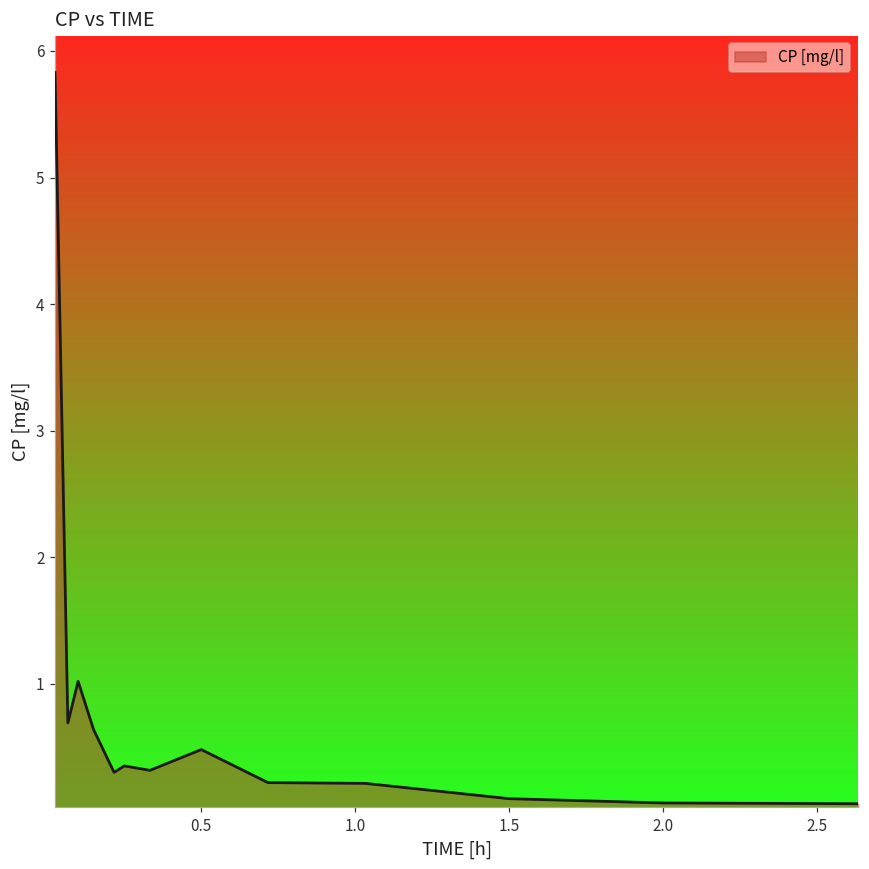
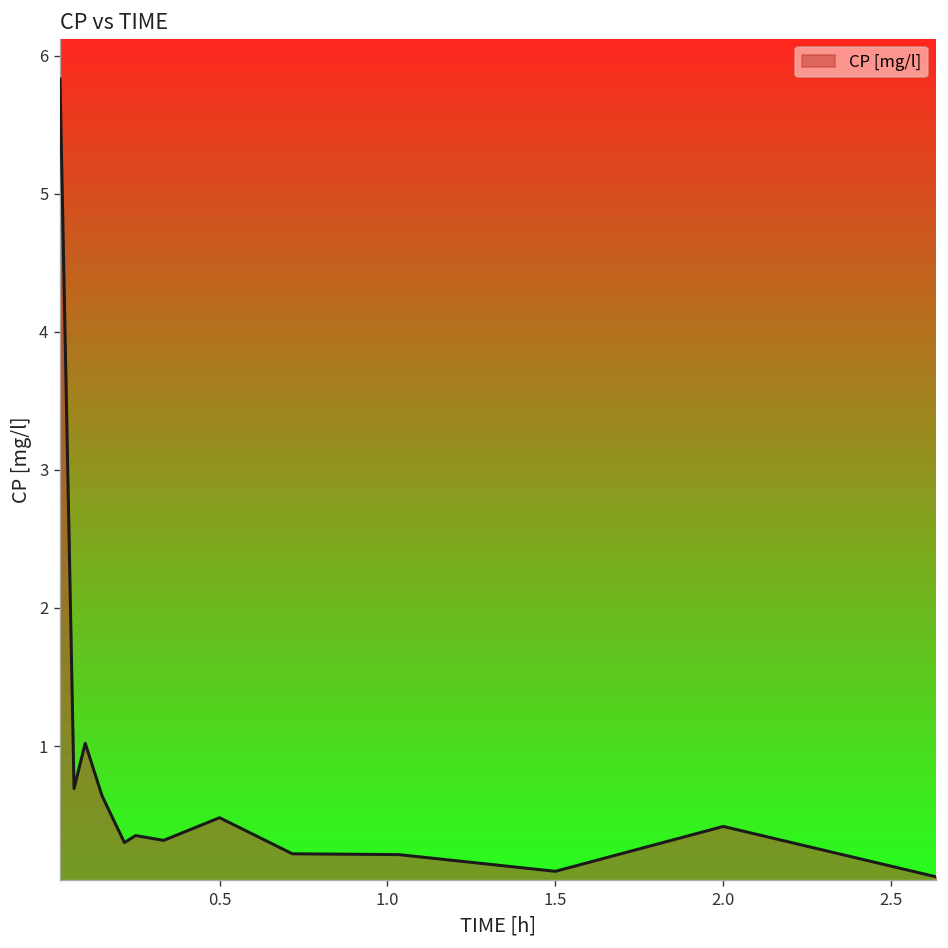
  {
    "0.5": 0.48,
    "1.5": 0.09,
-   "2.0": 0.06
+   "2.0": 0.42
  }
